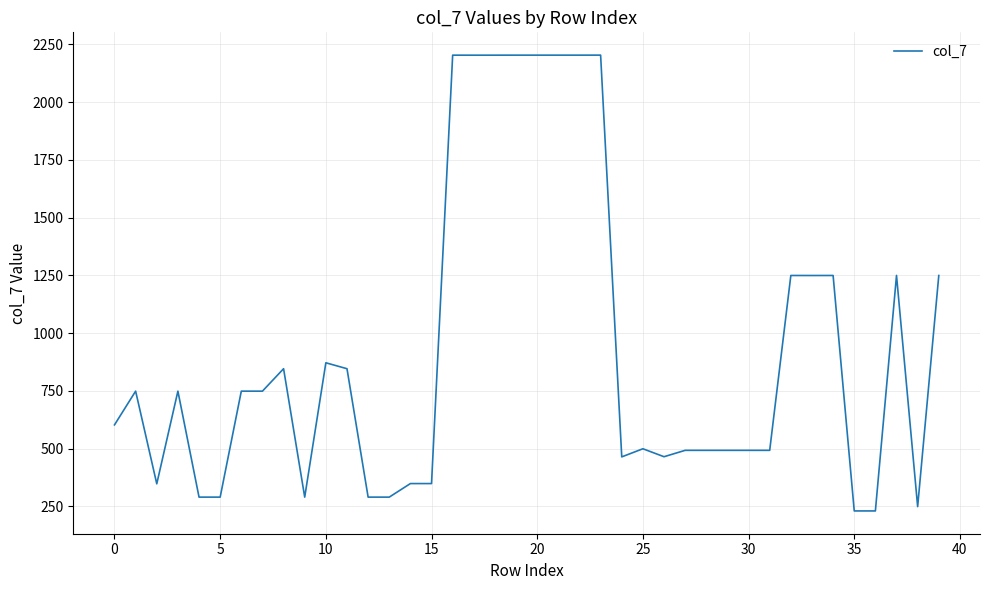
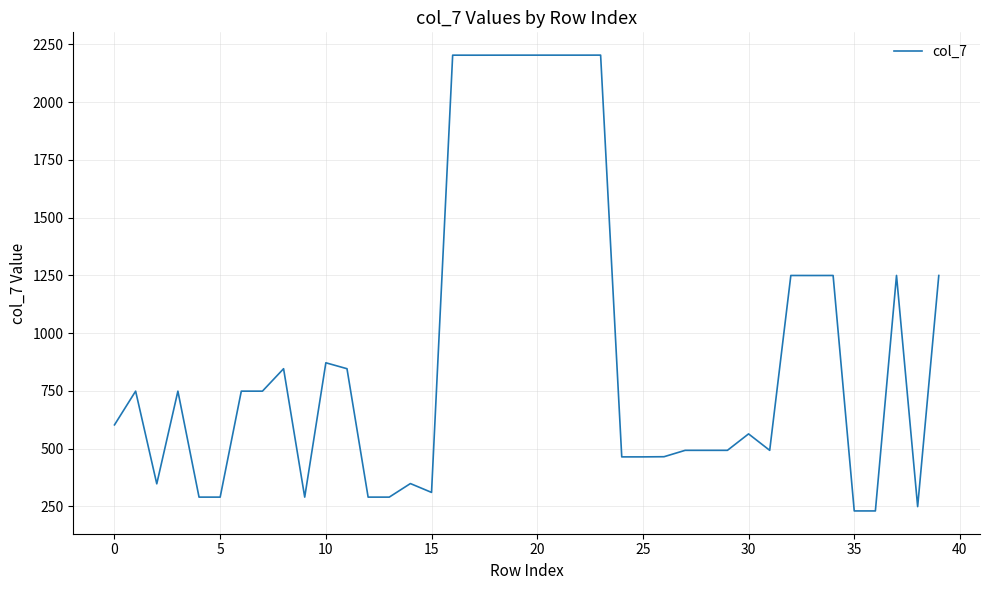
  {
    "0": 600,
    "5": 290,
    "10": 870,
-   "15": 350,
+   "15": 310,
    "20": 2200,
-   "25": 500,
-   "30": 490,
+   "25": 460,
+   "30": 560,
    "35": 230
  }
